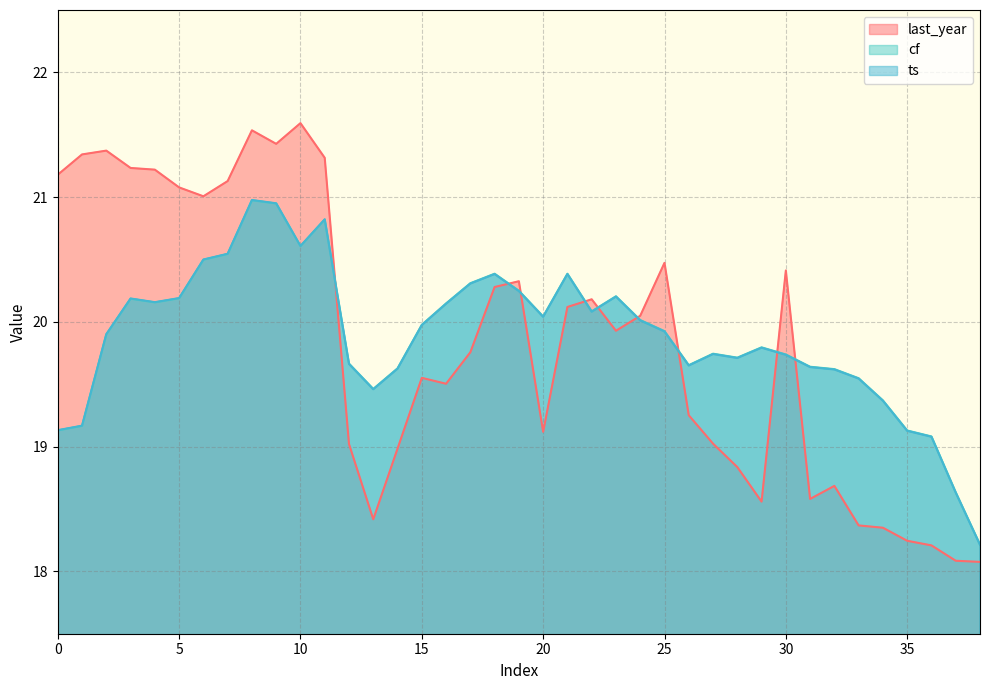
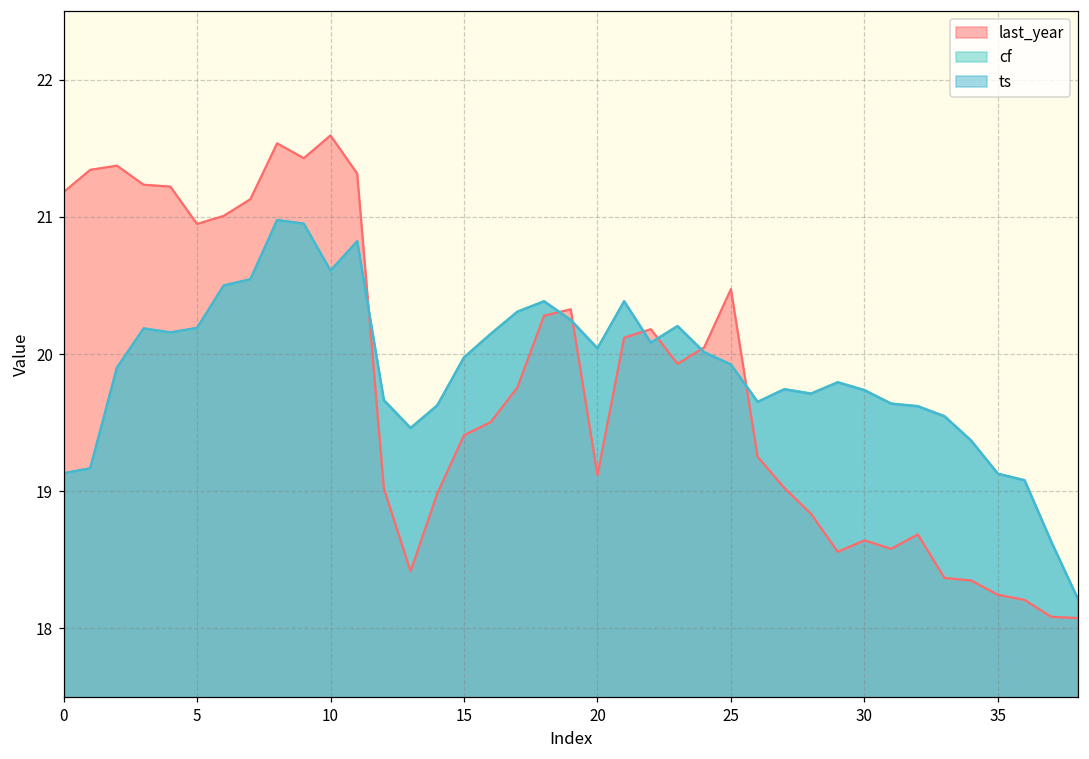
  {
    "last_year": {
      "0": 21.18,
-     "5": 21.08,
+     "5": 20.95,
      "10": 21.59,
-     "15": 19.55,
+     "15": 19.41,
      "20": 19.12,
      "25": 20.47,
-     "30": 20.41,
+     "30": 18.64,
      "35": 18.25
    }
  }
